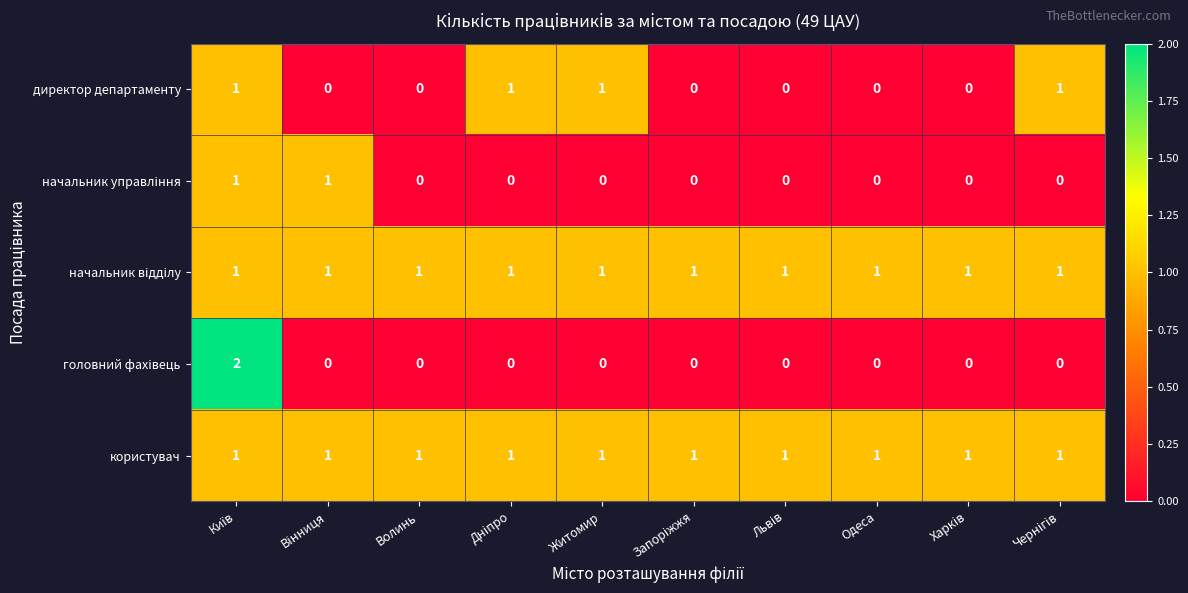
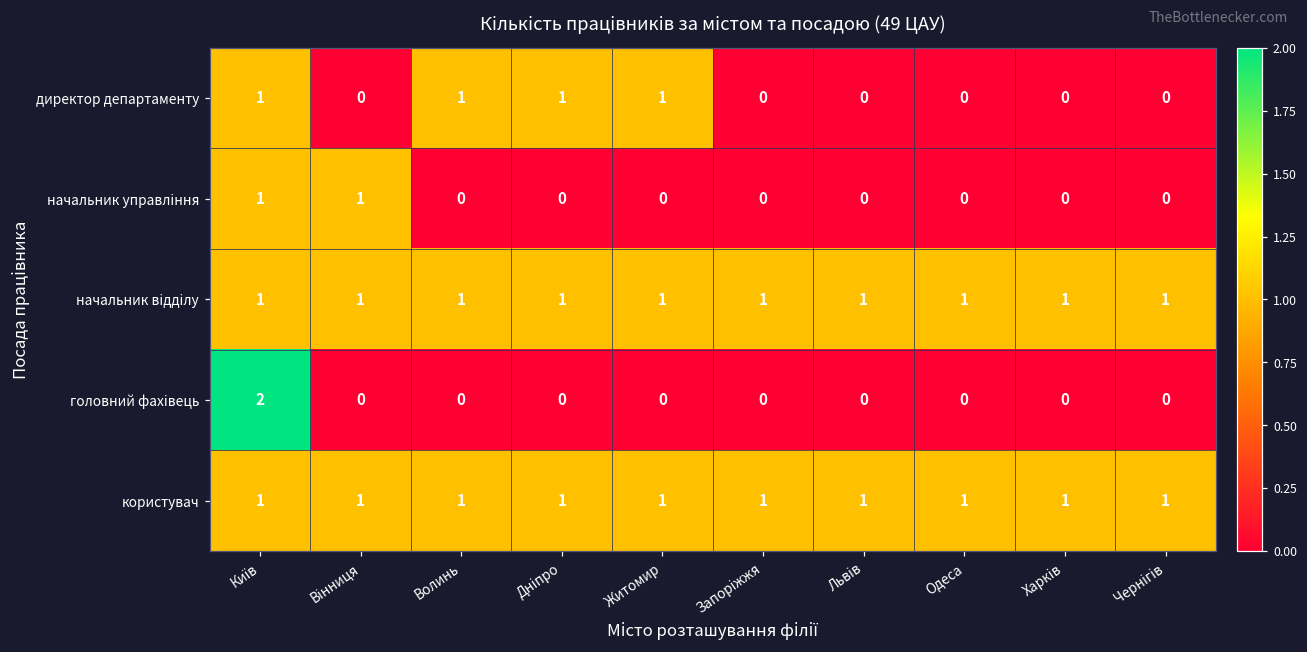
  {
    "директор департаменту": {
      "Київ": 1,
      "Вінниця": 0,
-     "Волинь": 0,
+     "Волинь": 1,
      "Дніпро": 1,
      "Житомир": 1,
      "Запоріжжя": 0,
      "Львів": 0,
      "Одеса": 0,
      "Харків": 0,
-     "Чернігів": 1
+     "Чернігів": 0
    },
    "начальник управління": {
      "Київ": 1,
      "Вінниця": 1,
      "Волинь": 0,
      "Дніпро": 0,
      "Житомир": 0,
      "Запоріжжя": 0,
      "Львів": 0,
      "Одеса": 0,
      "Харків": 0,
      "Чернігів": 0
    },
    "начальник відділу": {
      "Київ": 1,
      "Вінниця": 1,
      "Волинь": 1,
      "Дніпро": 1,
      "Житомир": 1,
      "Запоріжжя": 1,
      "Львів": 1,
      "Одеса": 1,
      "Харків": 1,
      "Чернігів": 1
    },
    "головний фахівець": {
      "Київ": 2,
      "Вінниця": 0,
      "Волинь": 0,
      "Дніпро": 0,
      "Житомир": 0,
      "Запоріжжя": 0,
      "Львів": 0,
      "Одеса": 0,
      "Харків": 0,
      "Чернігів": 0
    },
    "користувач": {
      "Київ": 1,
      "Вінниця": 1,
      "Волинь": 1,
      "Дніпро": 1,
      "Житомир": 1,
      "Запоріжжя": 1,
      "Львів": 1,
      "Одеса": 1,
      "Харків": 1,
      "Чернігів": 1
    }
  }
